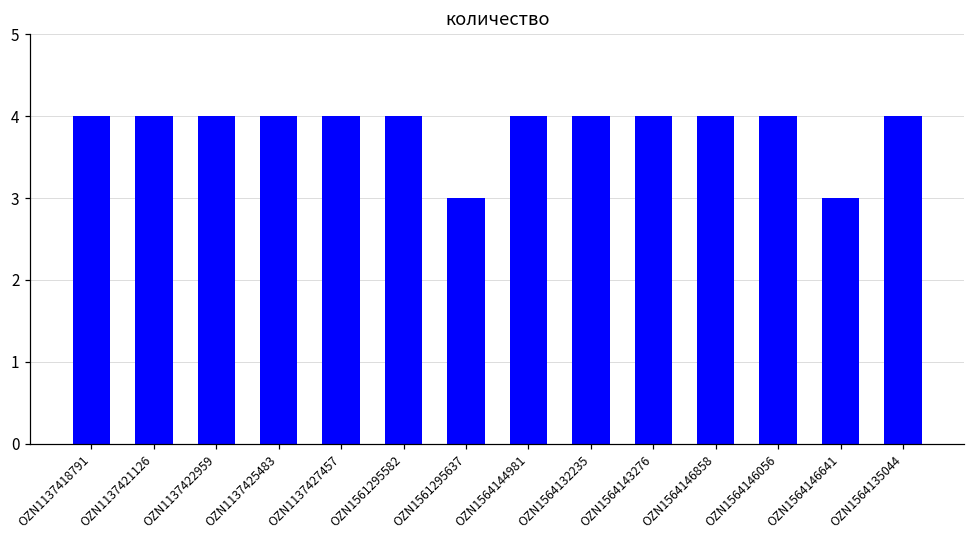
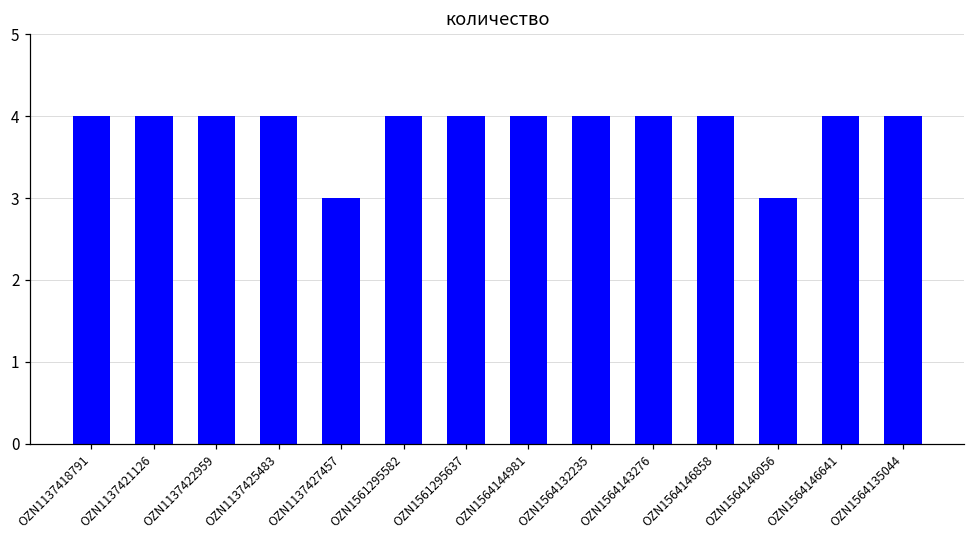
  {
    "OZN1137418791": 4,
    "OZN1137421126": 4,
    "OZN1137422959": 4,
    "OZN1137425483": 4,
-   "OZN1137427457": 4,
+   "OZN1137427457": 3,
    "OZN1561295582": 4,
-   "OZN1561295637": 3,
+   "OZN1561295637": 4,
    "OZN1564144981": 4,
    "OZN1564132235": 4,
    "OZN1564143276": 4,
    "OZN1564146858": 4,
-   "OZN1564146056": 4,
-   "OZN1564146641": 3,
+   "OZN1564146056": 3,
+   "OZN1564146641": 4,
    "OZN1564135044": 4
  }
